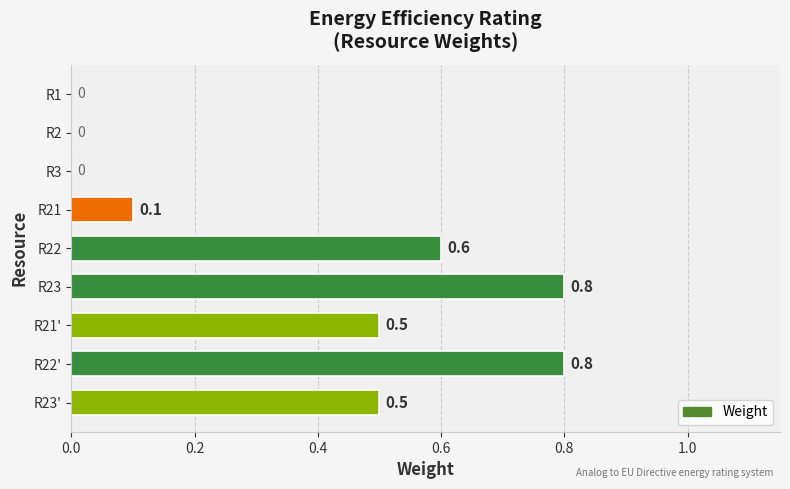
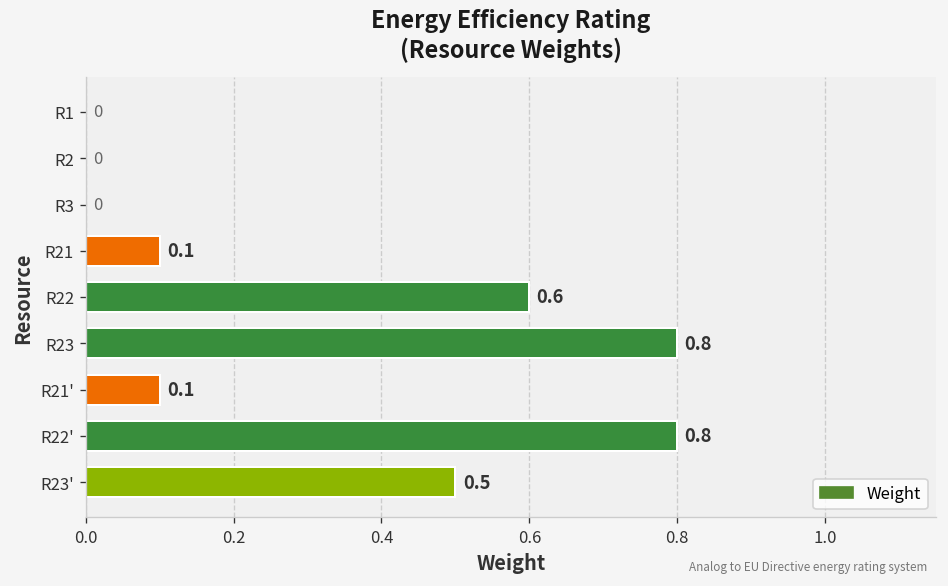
  {
    "R1": 0,
    "R2": 0,
    "R3": 0,
    "R21": 0.1,
    "R22": 0.6,
    "R23": 0.8,
-   "R21'": 0.5,
+   "R21'": 0.1,
    "R22'": 0.8,
    "R23'": 0.5
  }
